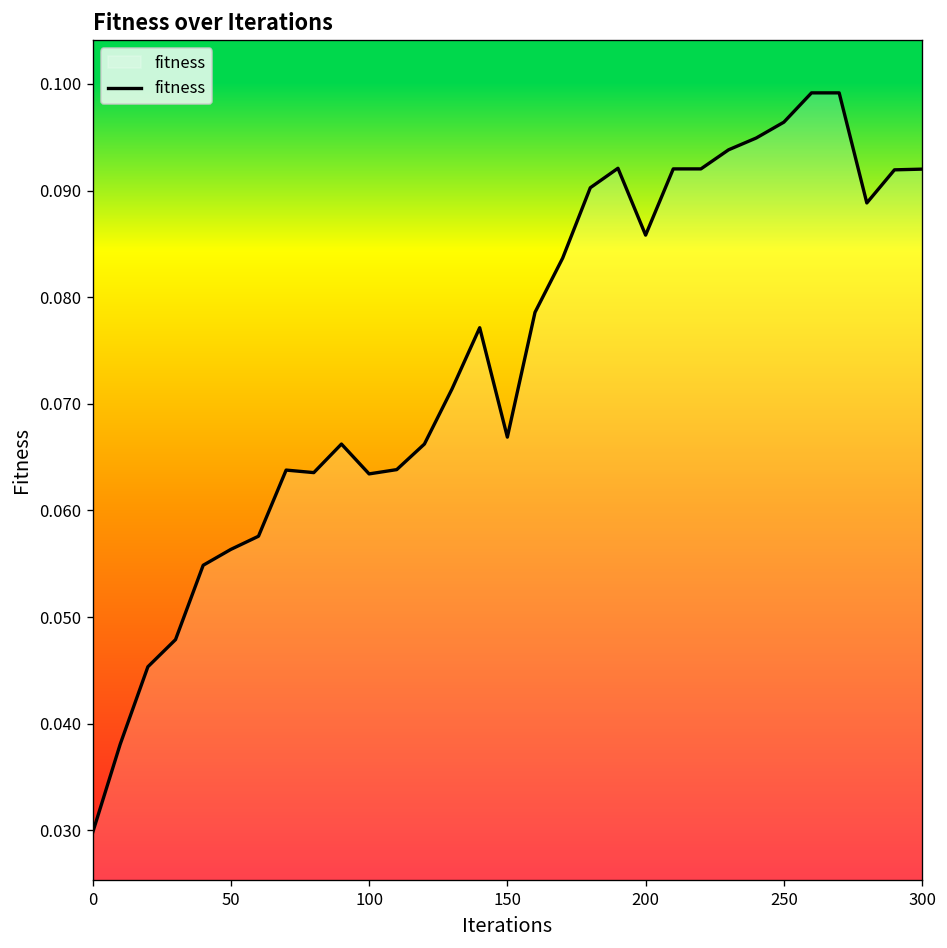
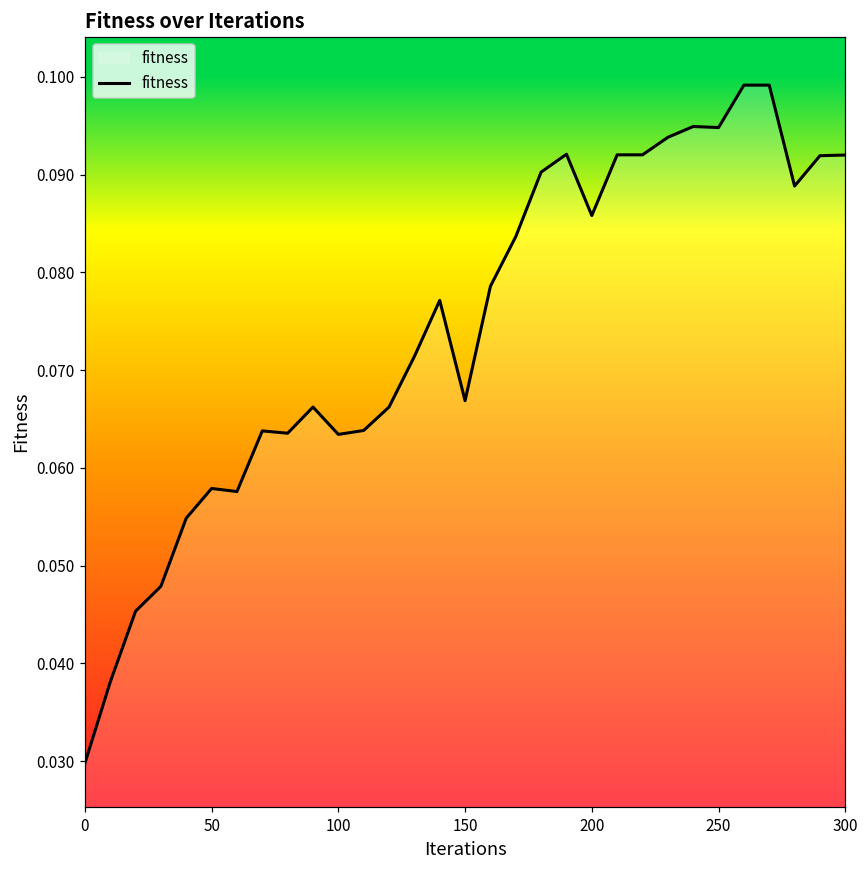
  {
    "0": 0.030,
-   "50": 0.056,
+   "50": 0.058,
    "100": 0.063,
    "150": 0.067,
    "200": 0.086,
-   "250": 0.096,
+   "250": 0.095,
    "300": 0.092
  }
